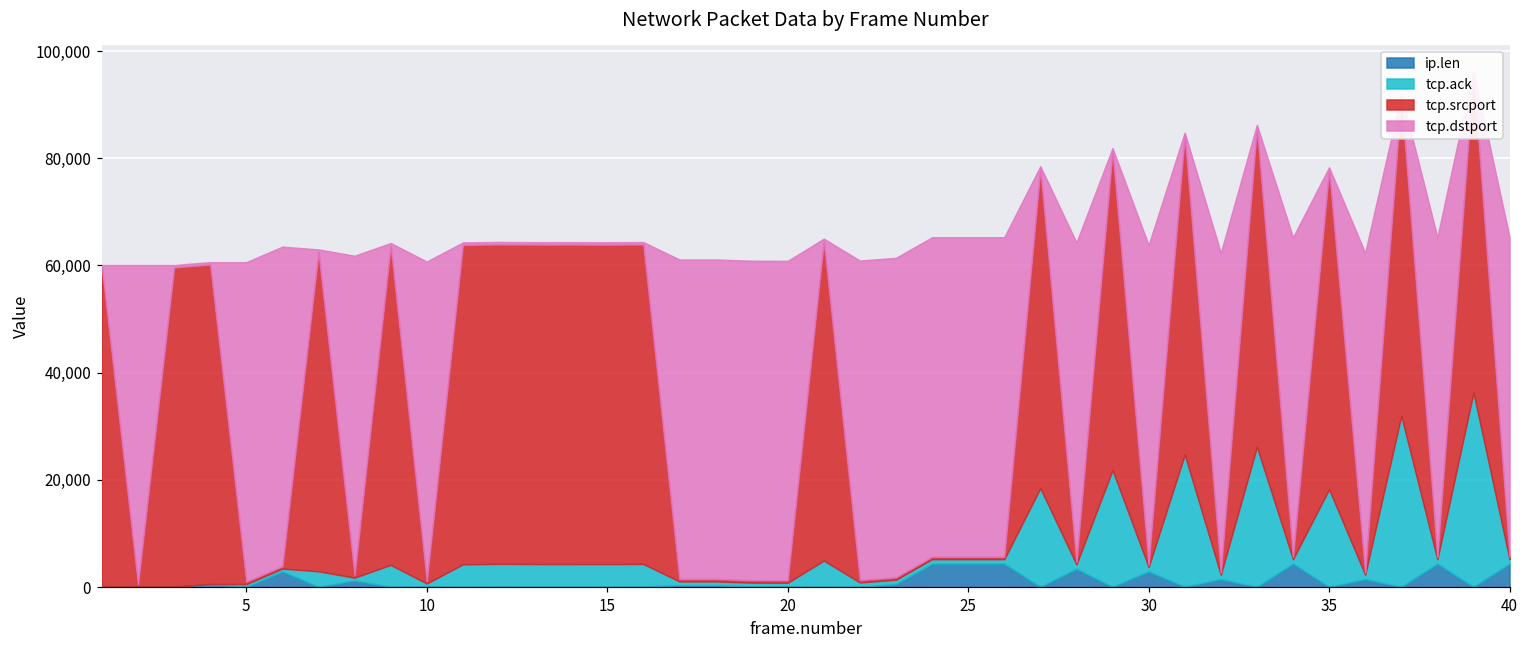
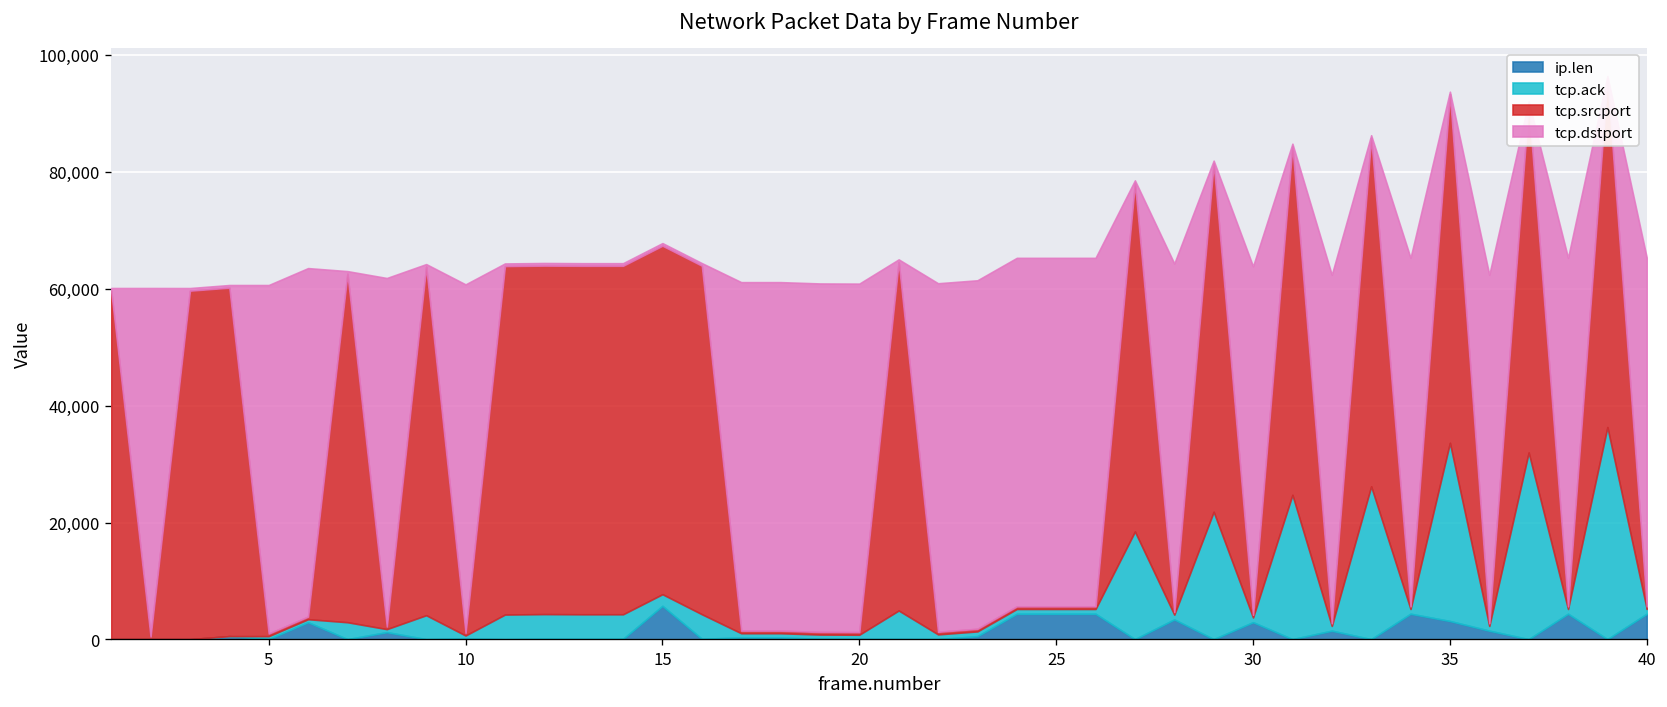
  {
    "ip.len": {
-     "15": "0",
+     "15": "6,000",
      "25": "4,000",
      "30": "3,000",
-     "35": "0",
+     "35": "3,000",
      "40": "4,000"
    },
    "tcp.ack": {
-     "15": "4,000",
-     "35": "18,000"
+     "15": "2,000",
+     "35": "30,000"
    },
    "tcp.dstport": {
      "5": "60,000",
      "10": "60,000",
      "20": "60,000",
      "25": "60,000",
      "30": "60,000",
      "40": "60,000"
    }
  }
